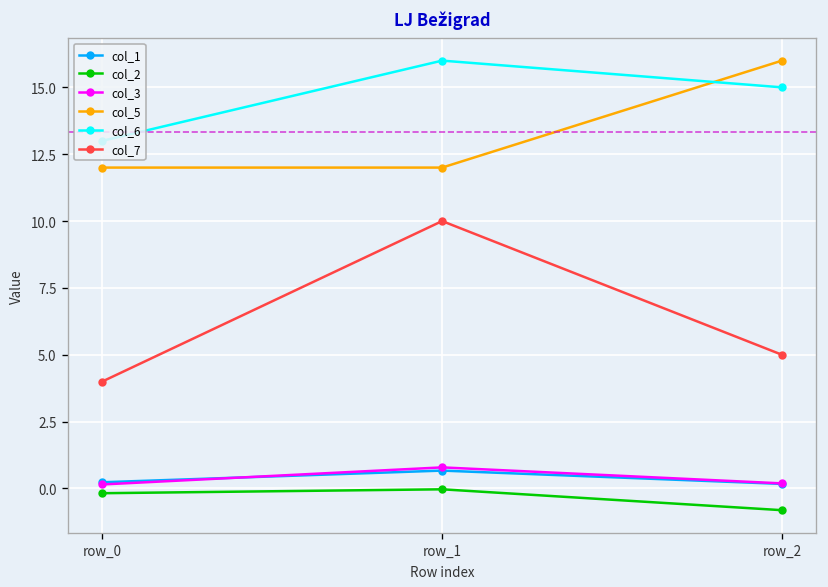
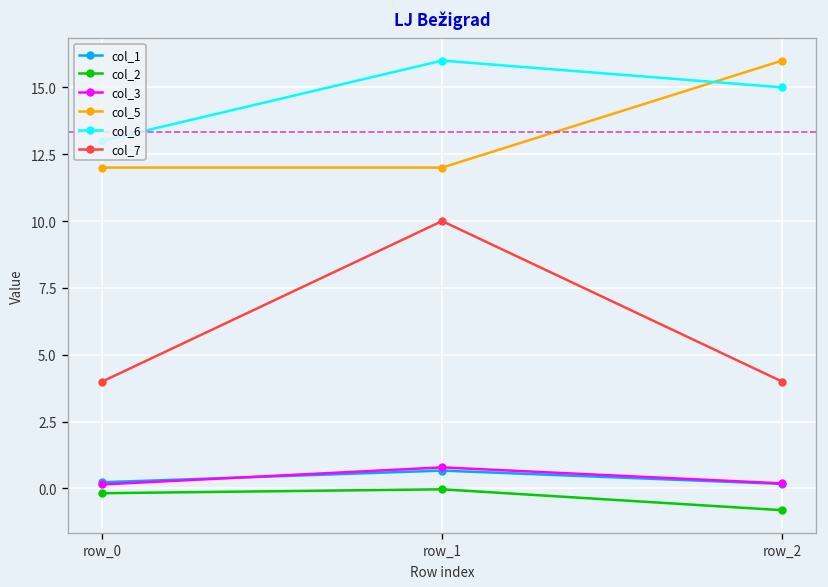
  {
    "col_1": {
      "row_1": 0.7
    },
    "col_2": {
      "row_0": -0.2,
      "row_1": 0,
      "row_2": -0.8
    },
    "col_3": {
      "row_1": 0.8
    },
    "col_5": {
      "row_0": 12,
      "row_1": 12,
      "row_2": 16
    },
    "col_6": {
      "row_1": 16,
      "row_2": 15
    },
    "col_7": {
      "row_0": 4,
      "row_1": 10,
-     "row_2": 5
+     "row_2": 4
    }
  }
